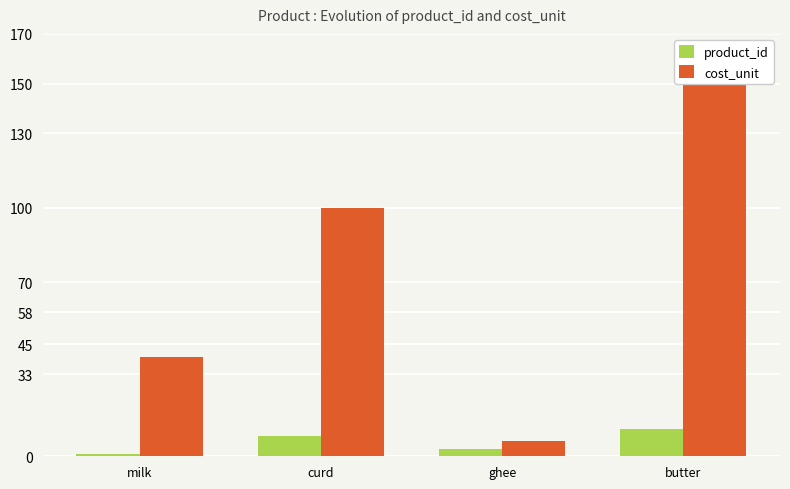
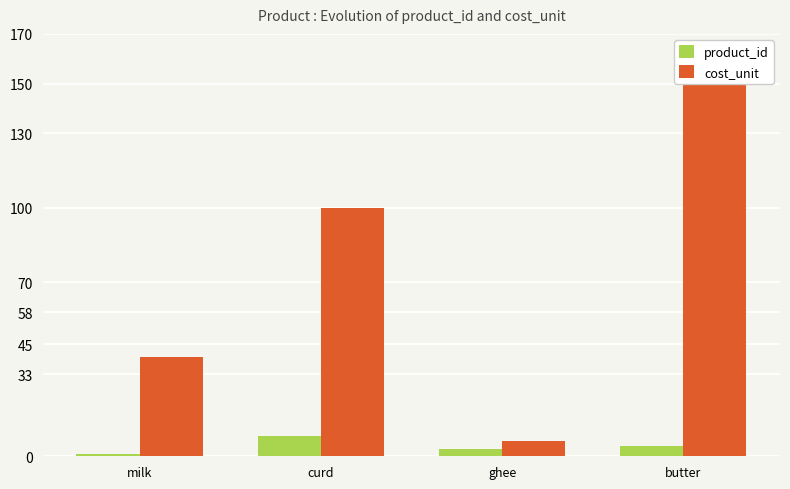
  {
    "product_id": {
      "curd": 8,
      "ghee": 3,
-     "butter": 11
+     "butter": 4
    },
    "cost_unit": {
      "milk": 40,
      "curd": 100,
      "ghee": 6
    }
  }
